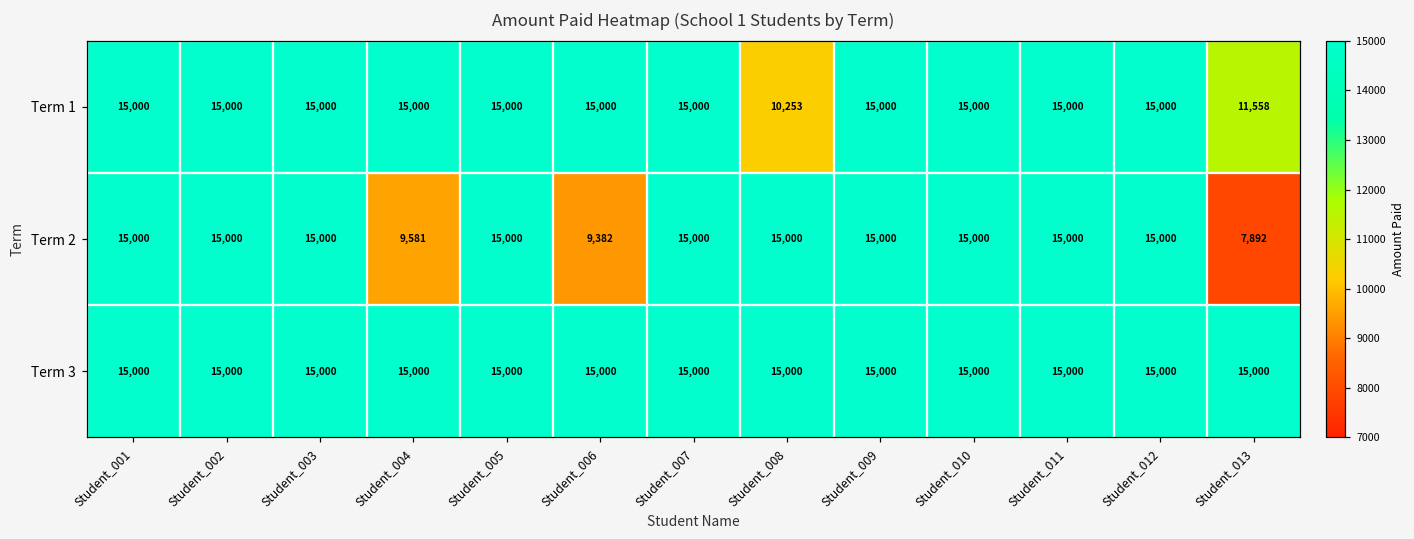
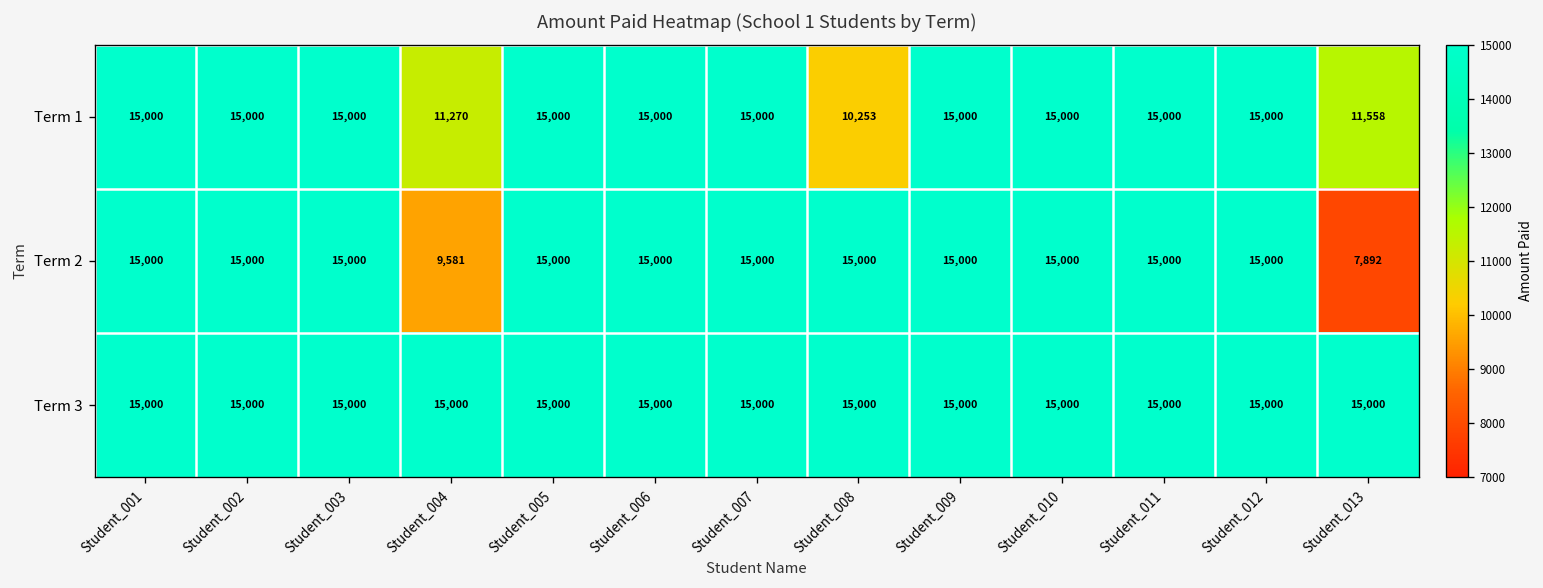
  {
    "Term 1": {
      "Student_001": "15,000",
      "Student_002": "15,000",
      "Student_003": "15,000",
-     "Student_004": "15,000",
+     "Student_004": "11,270",
      "Student_005": "15,000",
      "Student_006": "15,000",
      "Student_007": "15,000",
      "Student_008": "10,253",
      "Student_009": "15,000",
      "Student_010": "15,000",
      "Student_011": "15,000",
      "Student_012": "15,000",
      "Student_013": "11,558"
    },
    "Term 2": {
      "Student_001": "15,000",
      "Student_002": "15,000",
      "Student_003": "15,000",
      "Student_004": "9,581",
      "Student_005": "15,000",
-     "Student_006": "9,382",
+     "Student_006": "15,000",
      "Student_007": "15,000",
      "Student_008": "15,000",
      "Student_009": "15,000",
      "Student_010": "15,000",
      "Student_011": "15,000",
      "Student_012": "15,000",
      "Student_013": "7,892"
    },
    "Term 3": {
      "Student_001": "15,000",
      "Student_002": "15,000",
      "Student_003": "15,000",
      "Student_004": "15,000",
      "Student_005": "15,000",
      "Student_006": "15,000",
      "Student_007": "15,000",
      "Student_008": "15,000",
      "Student_009": "15,000",
      "Student_010": "15,000",
      "Student_011": "15,000",
      "Student_012": "15,000",
      "Student_013": "15,000"
    }
  }
